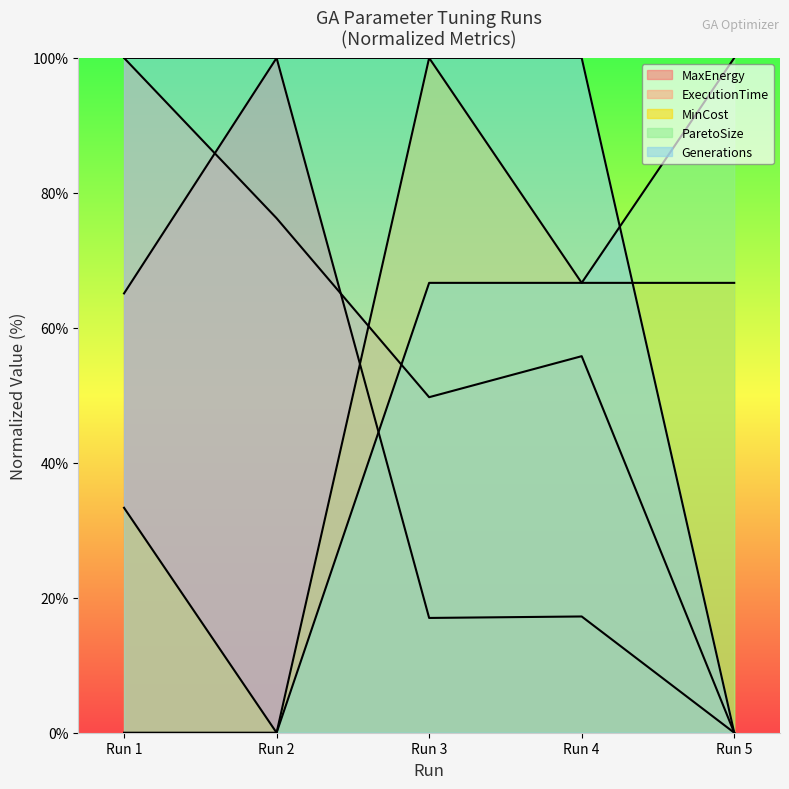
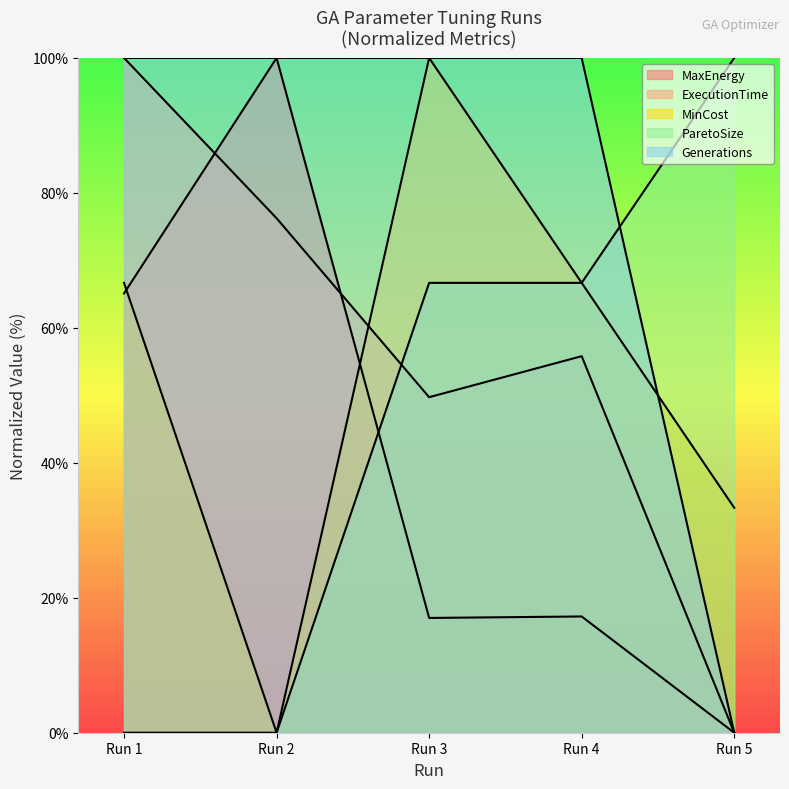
  {
    "MinCost": {
-     "Run 1": "33%",
-     "Run 5": "67%"
+     "Run 1": "67%",
+     "Run 5": "33%"
    },
    "ParetoSize": {
      "Run 1": "0%",
      "Run 3": "67%",
      "Run 5": "100%"
    },
    "Generations": {
      "Run 4": "100%"
    }
  }
